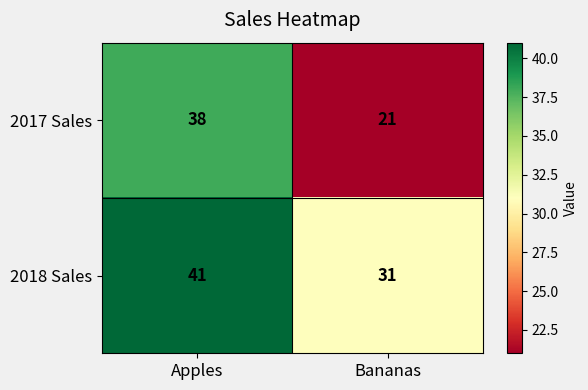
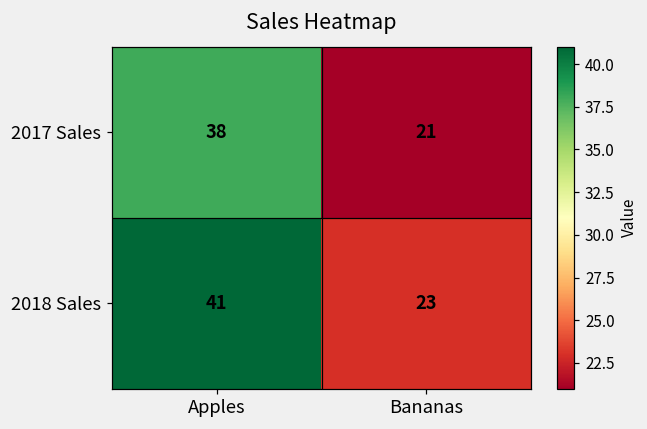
  {
    "2017 Sales": {
      "Apples": 38,
      "Bananas": 21
    },
    "2018 Sales": {
      "Apples": 41,
-     "Bananas": 31
+     "Bananas": 23
    }
  }
